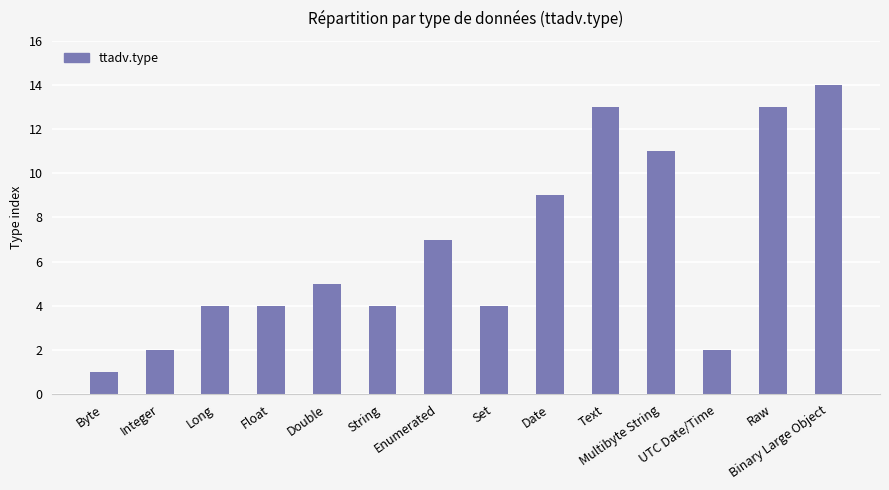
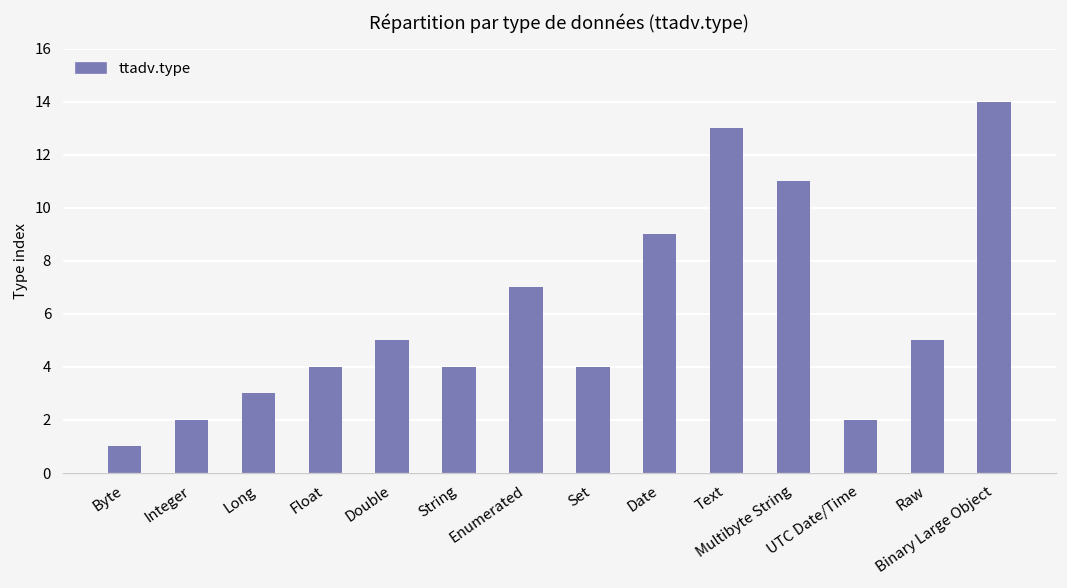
  {
    "Byte": 1,
    "Integer": 2,
-   "Long": 4,
+   "Long": 3,
    "Float": 4,
    "Double": 5,
    "String": 4,
    "Enumerated": 7,
    "Set": 4,
    "Date": 9,
    "Text": 13,
    "Multibyte String": 11,
    "UTC Date/Time": 2,
-   "Raw": 13,
+   "Raw": 5,
    "Binary Large Object": 14
  }
